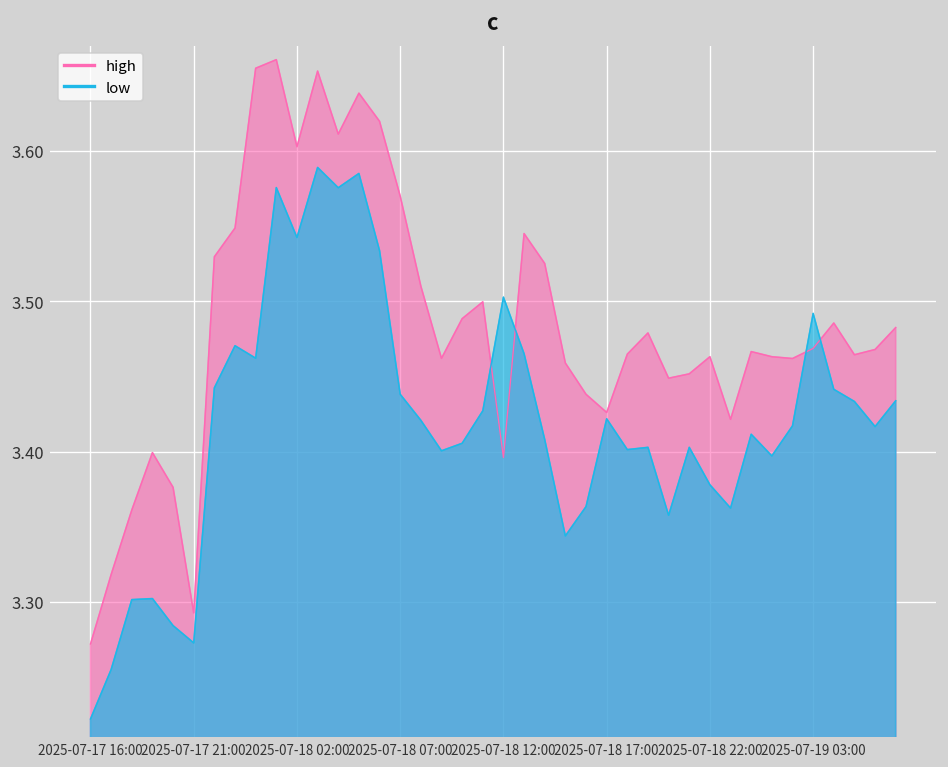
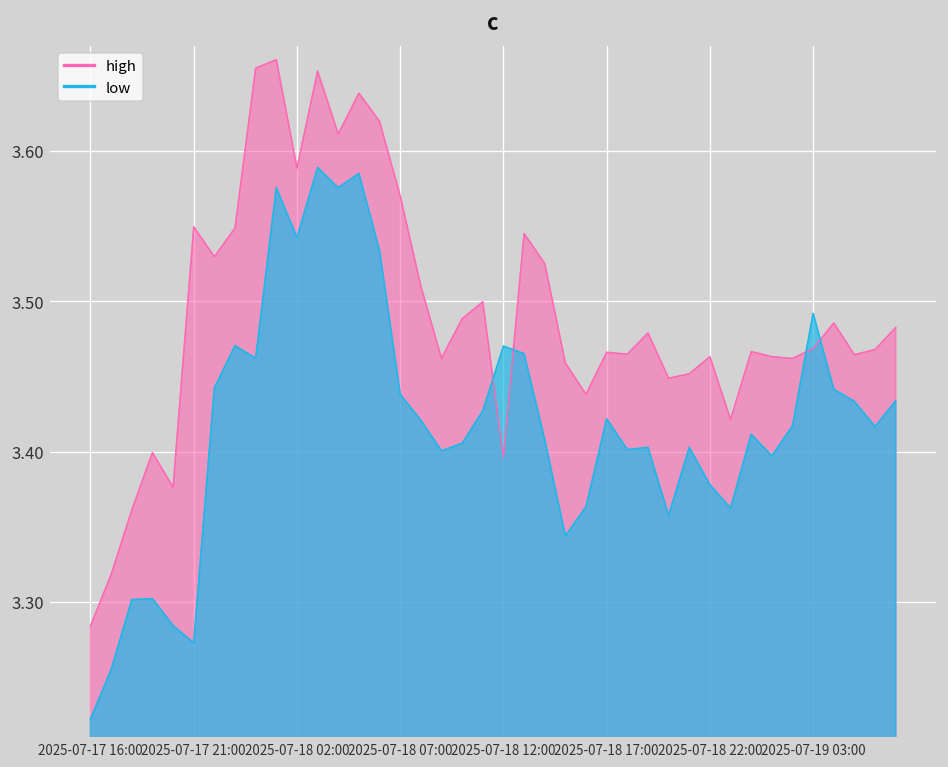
  {
    "high": {
-     "2025-07-17 16:00": 3.272,
-     "2025-07-17 21:00": 3.293,
-     "2025-07-18 02:00": 3.603,
+     "2025-07-17 16:00": 3.284,
+     "2025-07-17 21:00": 3.550,
+     "2025-07-18 02:00": 3.589,
      "2025-07-18 07:00": 3.570,
      "2025-07-18 12:00": 3.396,
-     "2025-07-18 17:00": 3.426,
+     "2025-07-18 17:00": 3.466,
      "2025-07-18 22:00": 3.463,
      "2025-07-19 03:00": 3.469
    },
    "low": {
      "2025-07-17 16:00": 3.222,
      "2025-07-17 21:00": 3.273,
      "2025-07-18 02:00": 3.542,
      "2025-07-18 07:00": 3.438,
-     "2025-07-18 12:00": 3.503,
+     "2025-07-18 12:00": 3.470,
      "2025-07-18 17:00": 3.422,
      "2025-07-18 22:00": 3.378,
      "2025-07-19 03:00": 3.492
    }
  }
